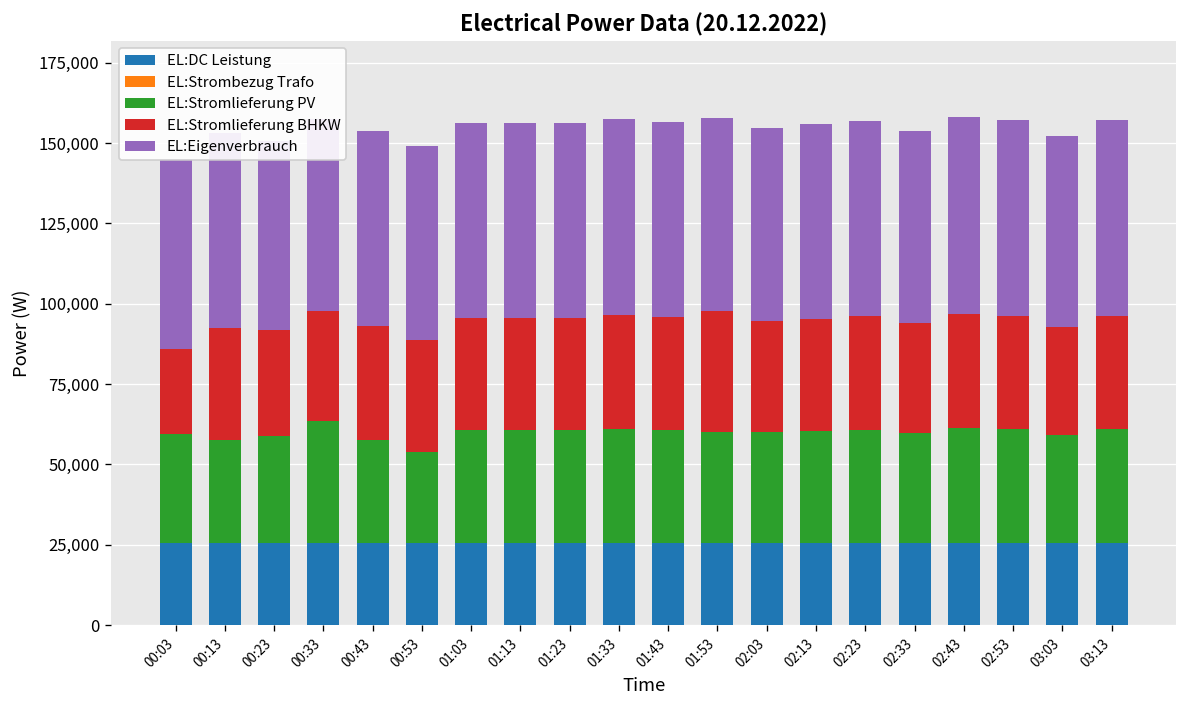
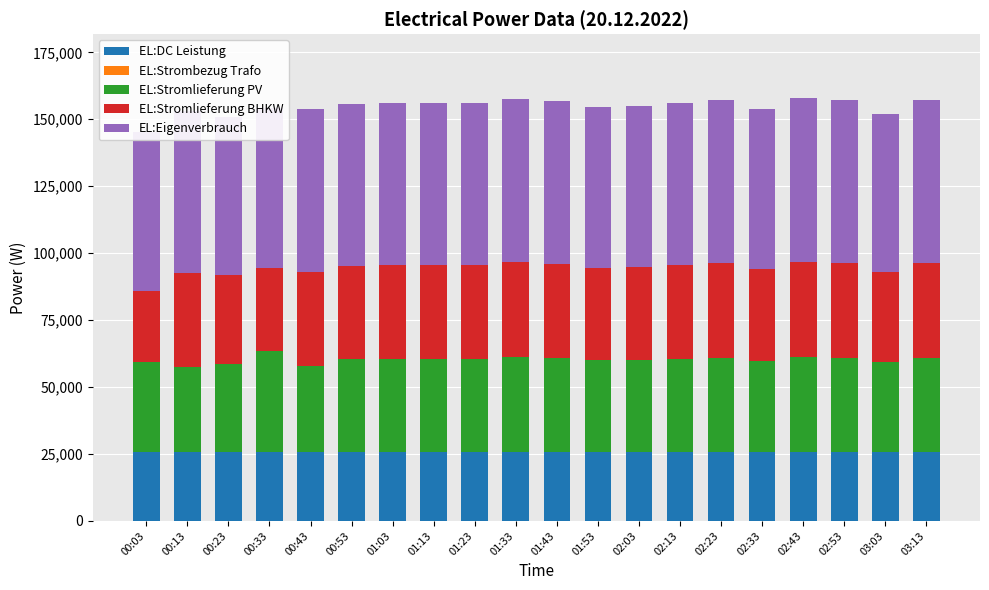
  {
    "EL:Strombezug Trafo": {
      "00:03": "26,000",
      "00:13": "26,000",
      "00:23": "26,000",
      "00:33": "26,000",
      "00:43": "26,000",
      "00:53": "26,000",
      "01:03": "26,000",
      "01:13": "26,000",
      "01:23": "26,000",
      "01:33": "26,000",
      "01:43": "26,000",
      "01:53": "26,000",
      "02:03": "26,000",
      "02:13": "26,000",
      "02:23": "26,000",
      "02:33": "26,000",
      "02:43": "26,000",
      "02:53": "26,000",
      "03:03": "26,000",
      "03:13": "26,000"
    },
    "EL:Stromlieferung PV": {
      "00:03": "34,000",
      "00:13": "32,000",
      "00:23": "33,000",
      "00:33": "38,000",
      "00:43": "32,000",
-     "00:53": "28,000",
+     "00:53": "35,000",
      "01:03": "35,000",
      "01:13": "35,000",
      "01:23": "35,000",
      "01:33": "35,000",
      "01:43": "35,000",
      "01:53": "35,000",
      "02:03": "35,000",
      "02:13": "35,000",
      "02:23": "35,000",
      "02:33": "34,000",
      "02:43": "36,000",
      "02:53": "35,000",
      "03:03": "34,000",
      "03:13": "35,000"
    },
    "EL:Stromlieferung BHKW": {
      "00:03": "26,000",
      "00:13": "35,000",
      "00:23": "33,000",
-     "00:33": "34,000",
+     "00:33": "31,000",
      "00:43": "35,000",
      "00:53": "35,000",
      "01:03": "35,000",
      "01:13": "35,000",
      "01:23": "35,000",
      "01:33": "35,000",
      "01:43": "35,000",
-     "01:53": "38,000",
+     "01:53": "35,000",
      "02:03": "35,000",
      "02:13": "35,000",
      "02:23": "35,000",
      "02:33": "34,000",
      "02:43": "36,000",
      "02:53": "35,000",
      "03:03": "34,000",
      "03:13": "35,000"
    },
    "EL:Eigenverbrauch": {
      "00:43": "61,000",
      "00:53": "60,000",
      "01:03": "61,000",
      "01:13": "61,000",
      "01:23": "61,000",
      "01:33": "61,000",
      "01:43": "61,000",
      "01:53": "60,000",
      "02:03": "60,000",
      "02:13": "60,000",
      "02:23": "61,000",
      "02:33": "60,000",
      "02:43": "61,000",
      "02:53": "61,000",
      "03:03": "59,000",
      "03:13": "61,000"
    }
  }
